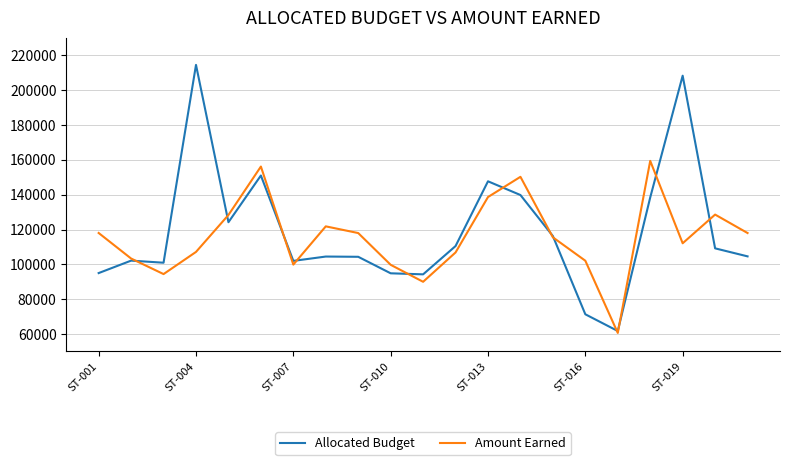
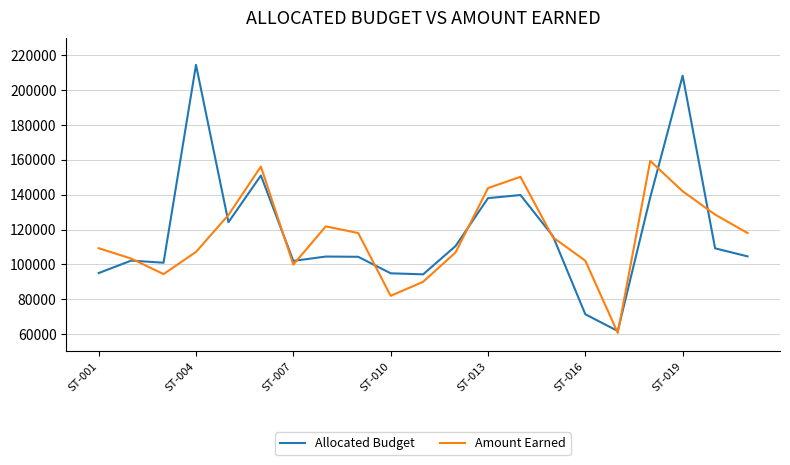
  {
    "Allocated Budget": {
      "ST-001": 95000,
      "ST-004": 215000,
      "ST-007": 102000,
      "ST-010": 95000,
-     "ST-013": 148000,
+     "ST-013": 138000,
      "ST-016": 71000,
      "ST-019": 208000
    },
    "Amount Earned": {
-     "ST-001": 118000,
+     "ST-001": 109000,
      "ST-004": 107000,
      "ST-007": 100000,
-     "ST-010": 100000,
-     "ST-013": 139000,
+     "ST-010": 82000,
+     "ST-013": 144000,
      "ST-016": 102000,
-     "ST-019": 112000
+     "ST-019": 142000
    }
  }
